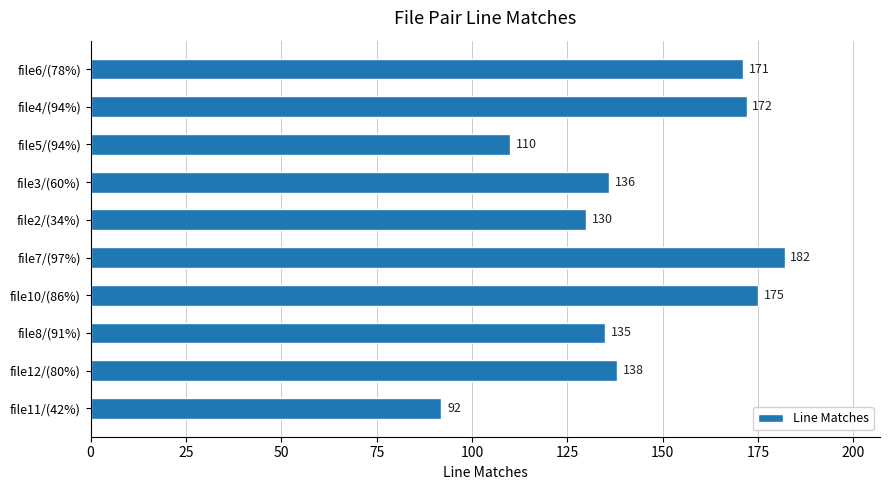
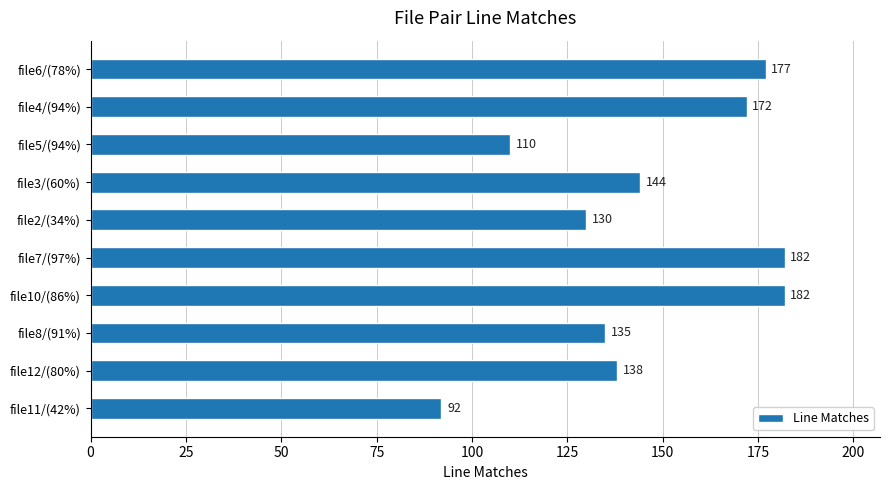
  {
-   "file6/(78%)": 171,
+   "file6/(78%)": 177,
    "file4/(94%)": 172,
    "file5/(94%)": 110,
-   "file3/(60%)": 136,
+   "file3/(60%)": 144,
    "file2/(34%)": 130,
    "file7/(97%)": 182,
-   "file10/(86%)": 175,
+   "file10/(86%)": 182,
    "file8/(91%)": 135,
    "file12/(80%)": 138,
    "file11/(42%)": 92
  }
